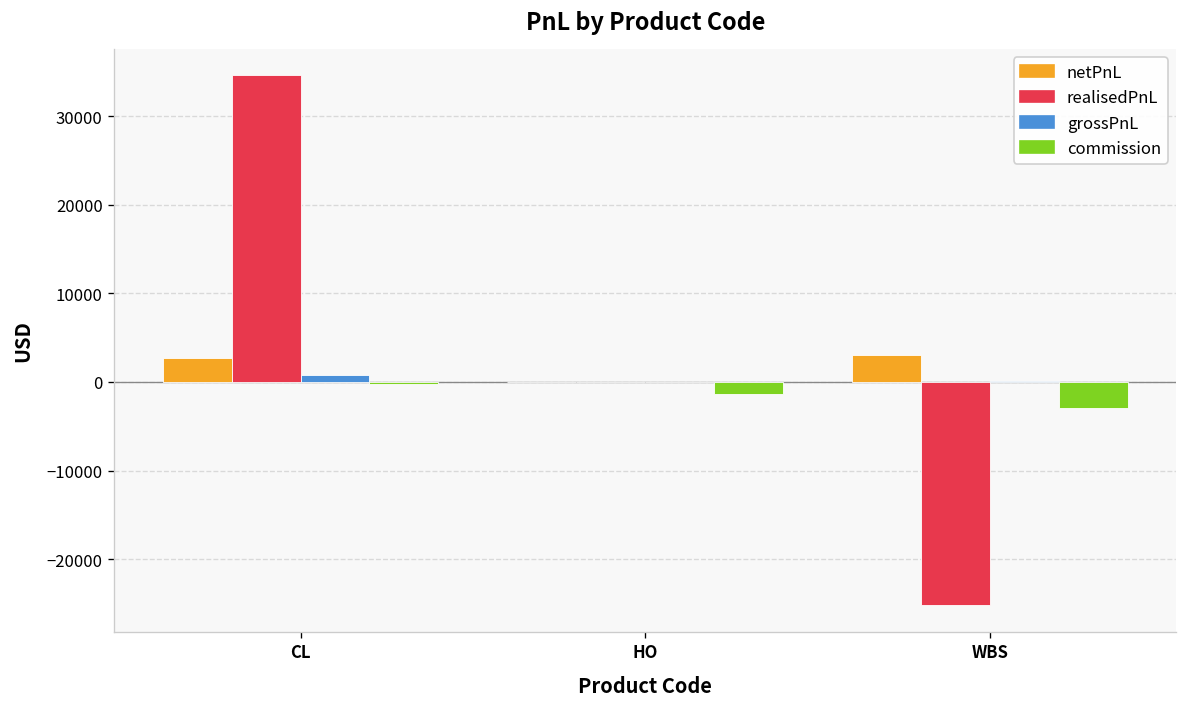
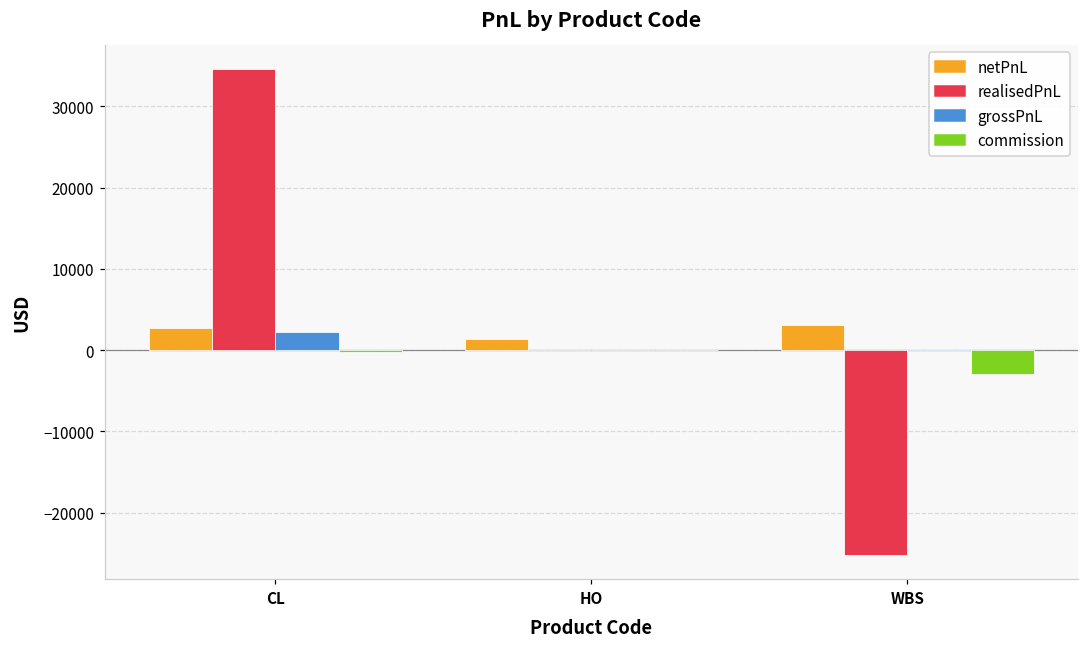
  {
    "netPnL": {
      "CL": 3000,
-     "HO": 0,
+     "HO": 1000,
      "WBS": 3000
    },
    "realisedPnL": {
      "CL": 35000,
      "WBS": -25000
    },
    "grossPnL": {
-     "CL": 1000
+     "CL": 2000
    },
    "commission": {
-     "HO": -1000,
+     "HO": 0,
      "WBS": -3000
    }
  }
